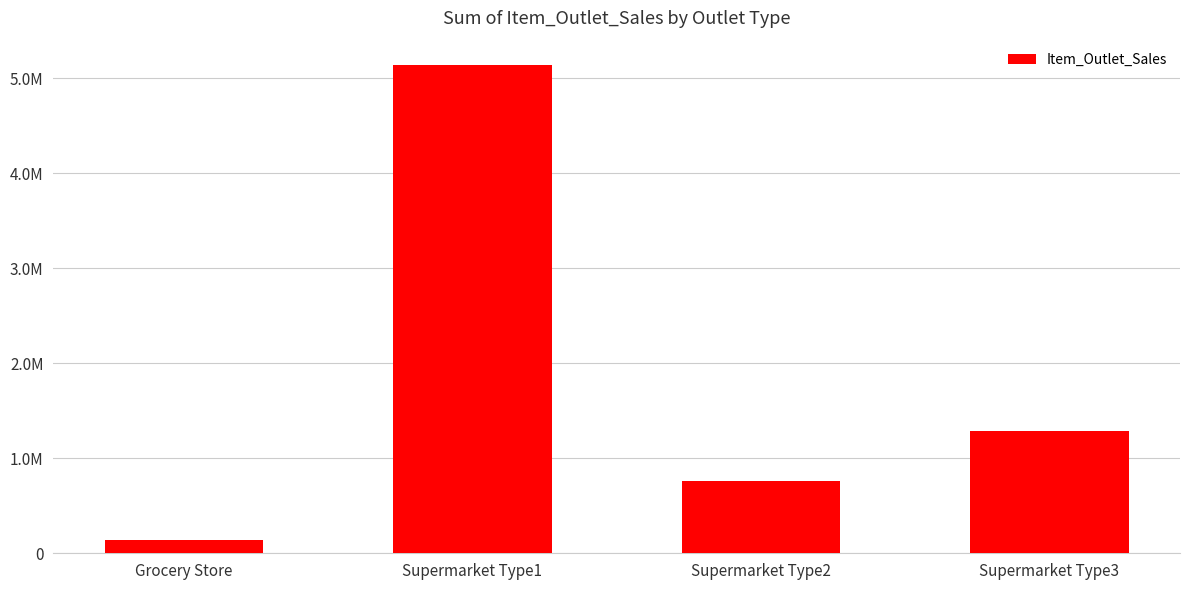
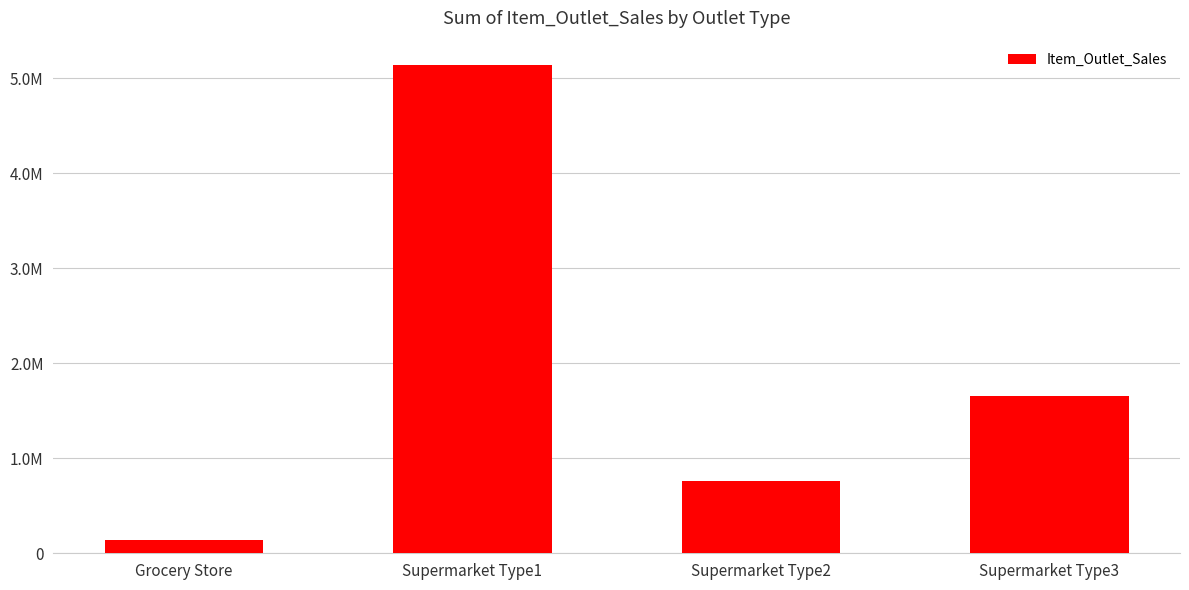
  {
    "Grocery Store": 100000,
    "Supermarket Type1": 5100000,
    "Supermarket Type2": 800000,
-   "Supermarket Type3": 1300000
+   "Supermarket Type3": 1700000
  }
